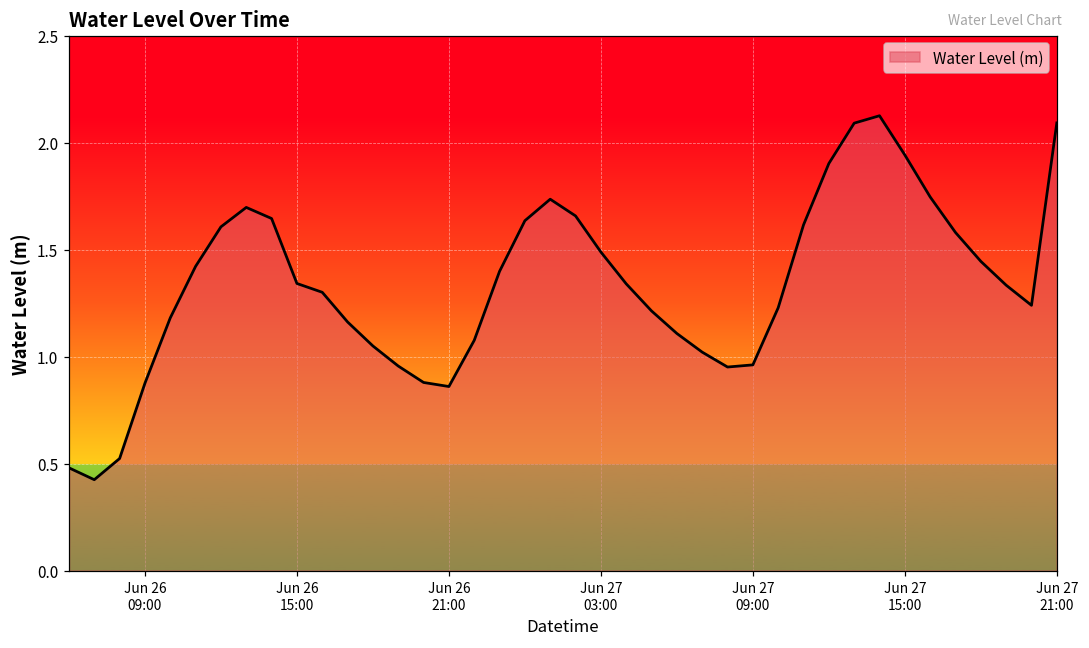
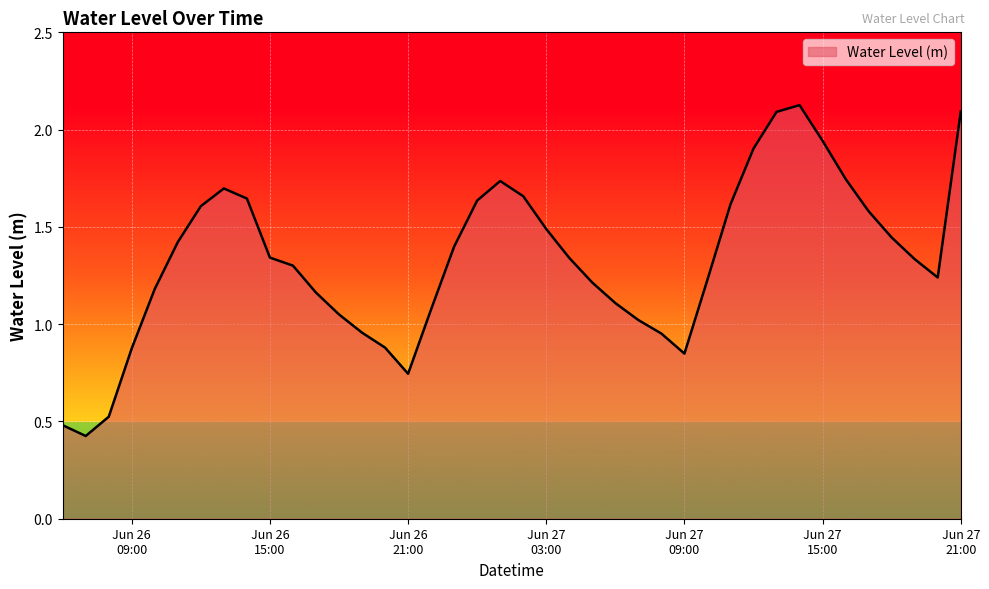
  {
    "Jun 26 09:00": 0.88,
    "Jun 26 15:00": 1.34,
-   "Jun 26 21:00": 0.86,
+   "Jun 26 21:00": 0.75,
    "Jun 27 03:00": 1.49,
-   "Jun 27 09:00": 0.96,
+   "Jun 27 09:00": 0.85,
    "Jun 27 15:00": 1.94,
    "Jun 27 21:00": 2.09
  }
